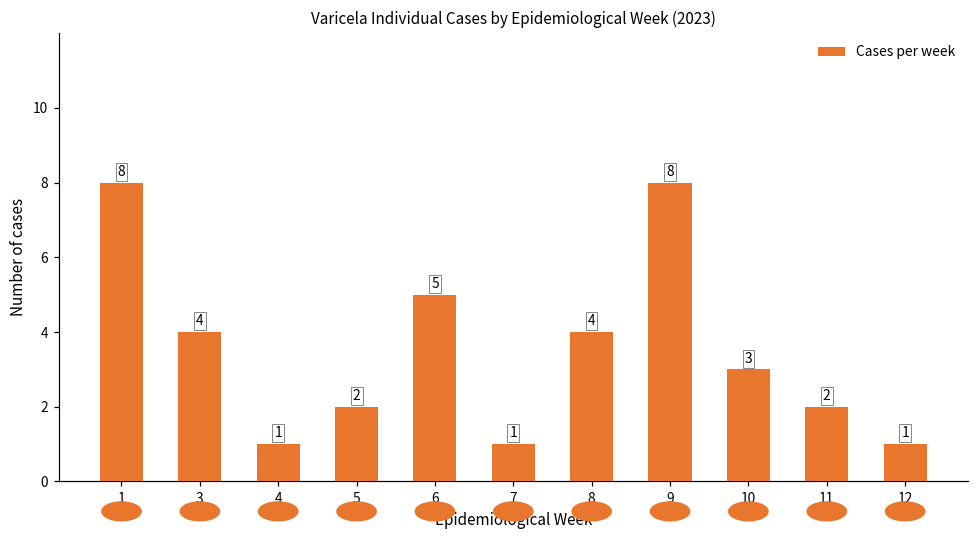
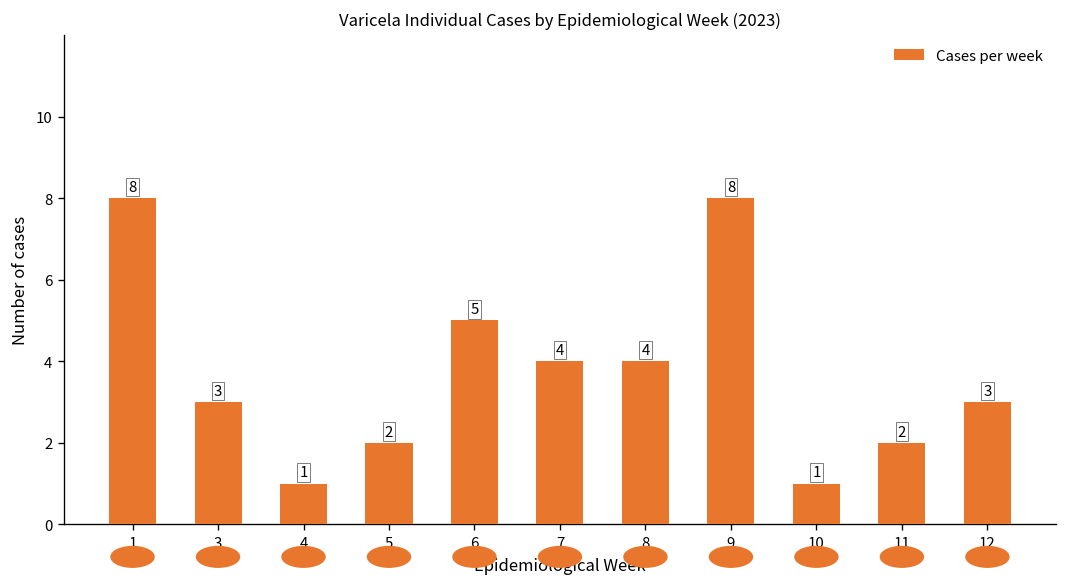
  {
-   "3": 4,
-   "7": 1,
-   "10": 3,
-   "12": 1
+   "3": 3,
+   "7": 4,
+   "10": 1,
+   "12": 3
  }
